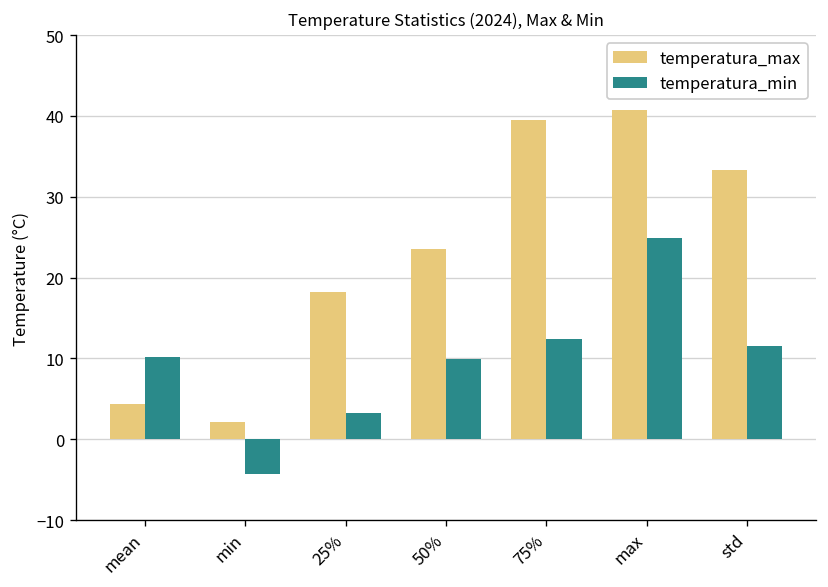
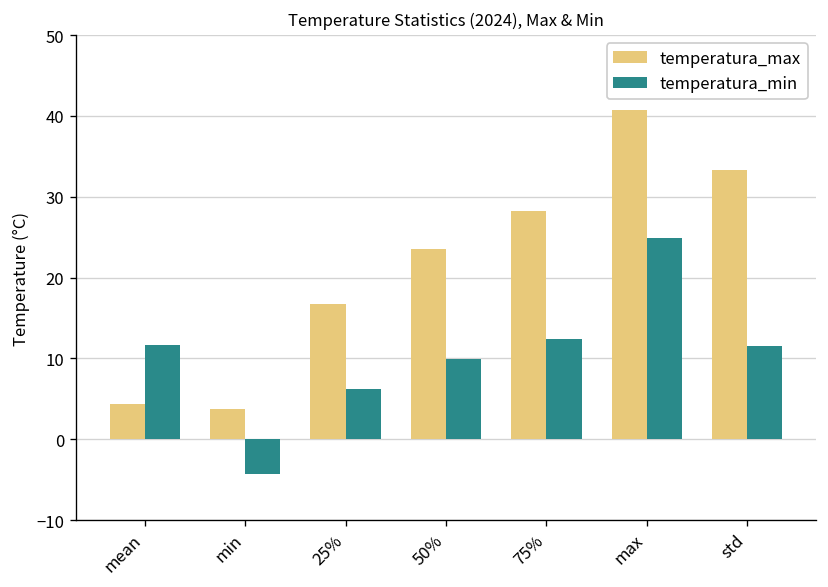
  {
    "temperatura_max": {
      "mean": 4,
-     "min": 2,
-     "25%": 18,
+     "min": 4,
+     "25%": 17,
      "50%": 24,
-     "75%": 39,
+     "75%": 28,
      "max": 41,
      "std": 33
    },
    "temperatura_min": {
-     "mean": 10,
+     "mean": 12,
      "min": -4,
-     "25%": 3,
+     "25%": 6,
      "50%": 10,
      "75%": 12,
      "max": 25,
      "std": 12
    }
  }
